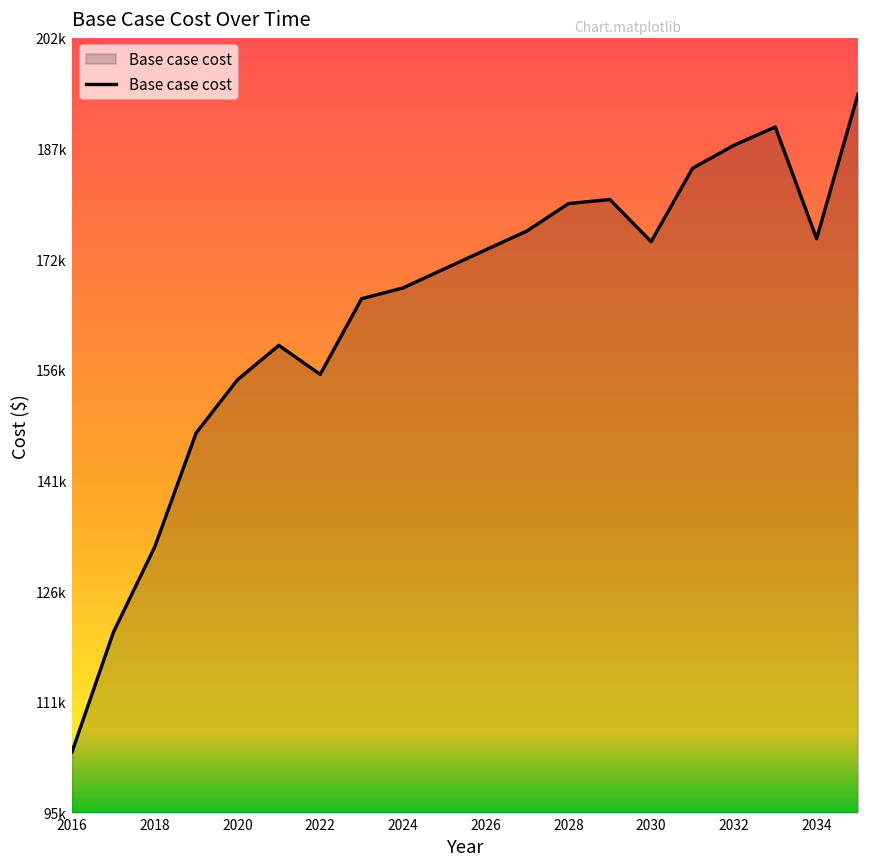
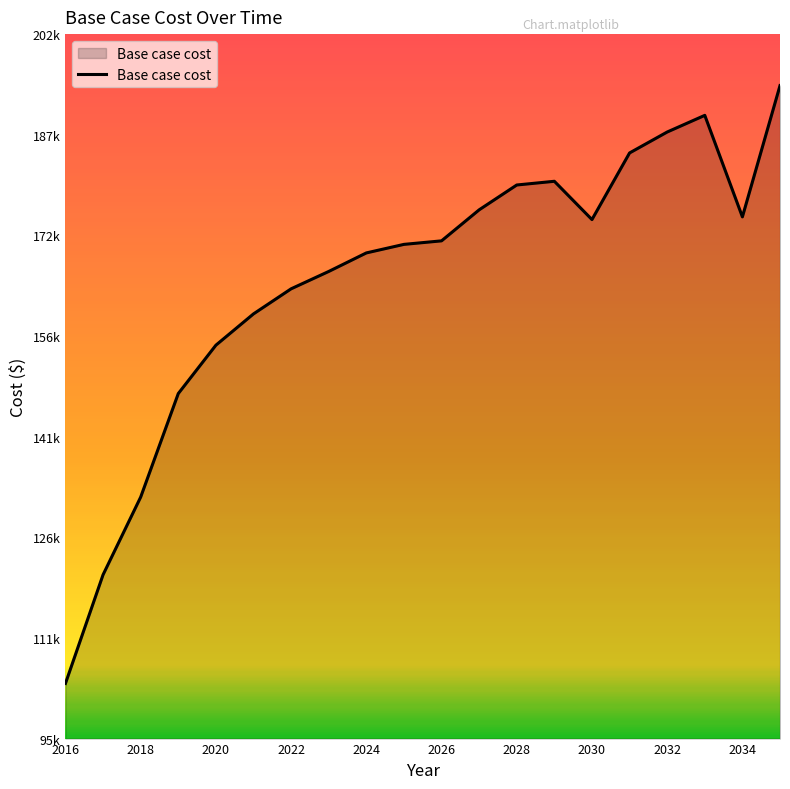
  {
    "2016": 104000,
    "2018": 133000,
    "2020": 156000,
-   "2022": 156000,
-   "2024": 168000,
-   "2026": 173000,
+   "2022": 164000,
+   "2024": 170000,
+   "2026": 171000,
    "2028": 180000,
    "2030": 175000,
    "2032": 188000,
    "2034": 175000
  }
